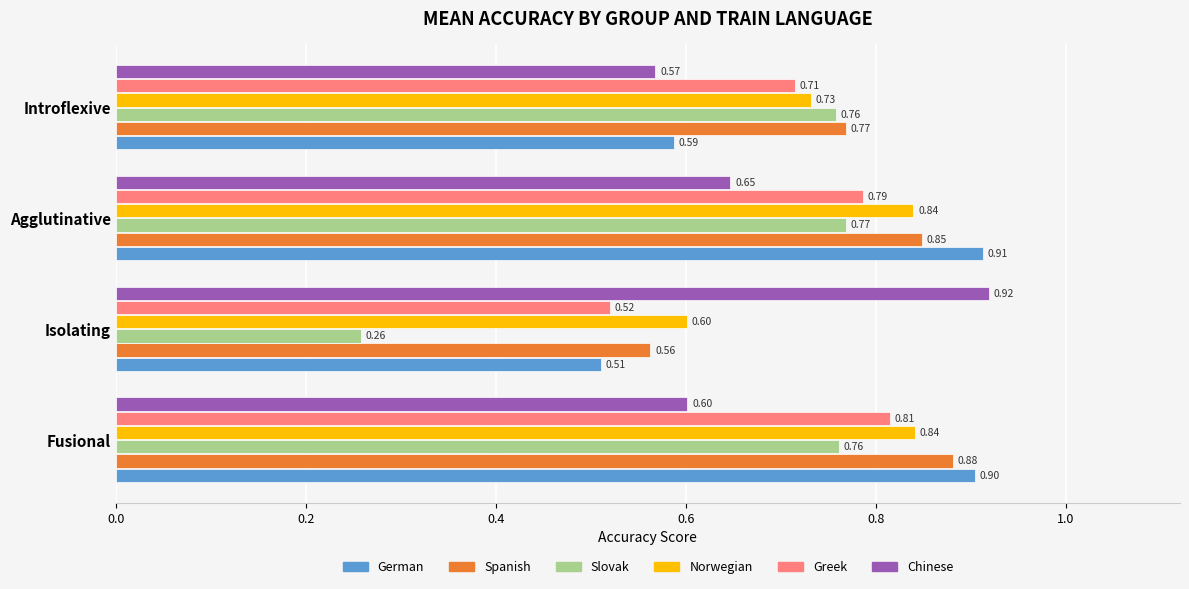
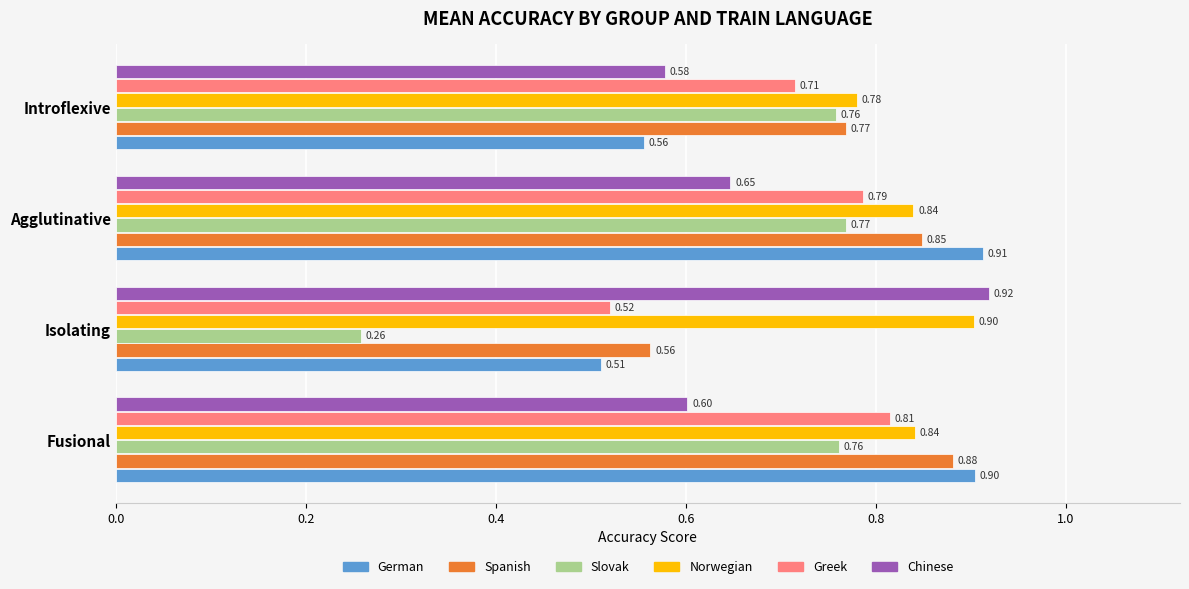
  {
    "German": {
-     "Introflexive": 0.59,
+     "Introflexive": 0.56,
      "Agglutinative": 0.91,
      "Isolating": 0.51,
      "Fusional": 0.90
    },
    "Spanish": {
      "Introflexive": 0.77,
      "Agglutinative": 0.85,
      "Isolating": 0.56,
      "Fusional": 0.88
    },
    "Slovak": {
      "Introflexive": 0.76,
      "Agglutinative": 0.77,
      "Isolating": 0.26,
      "Fusional": 0.76
    },
    "Norwegian": {
-     "Introflexive": 0.73,
+     "Introflexive": 0.78,
      "Agglutinative": 0.84,
-     "Isolating": 0.60,
+     "Isolating": 0.90,
      "Fusional": 0.84
    },
    "Greek": {
      "Introflexive": 0.71,
      "Agglutinative": 0.79,
      "Isolating": 0.52,
      "Fusional": 0.81
    },
    "Chinese": {
-     "Introflexive": 0.57,
+     "Introflexive": 0.58,
      "Agglutinative": 0.65,
      "Isolating": 0.92,
      "Fusional": 0.60
    }
  }
